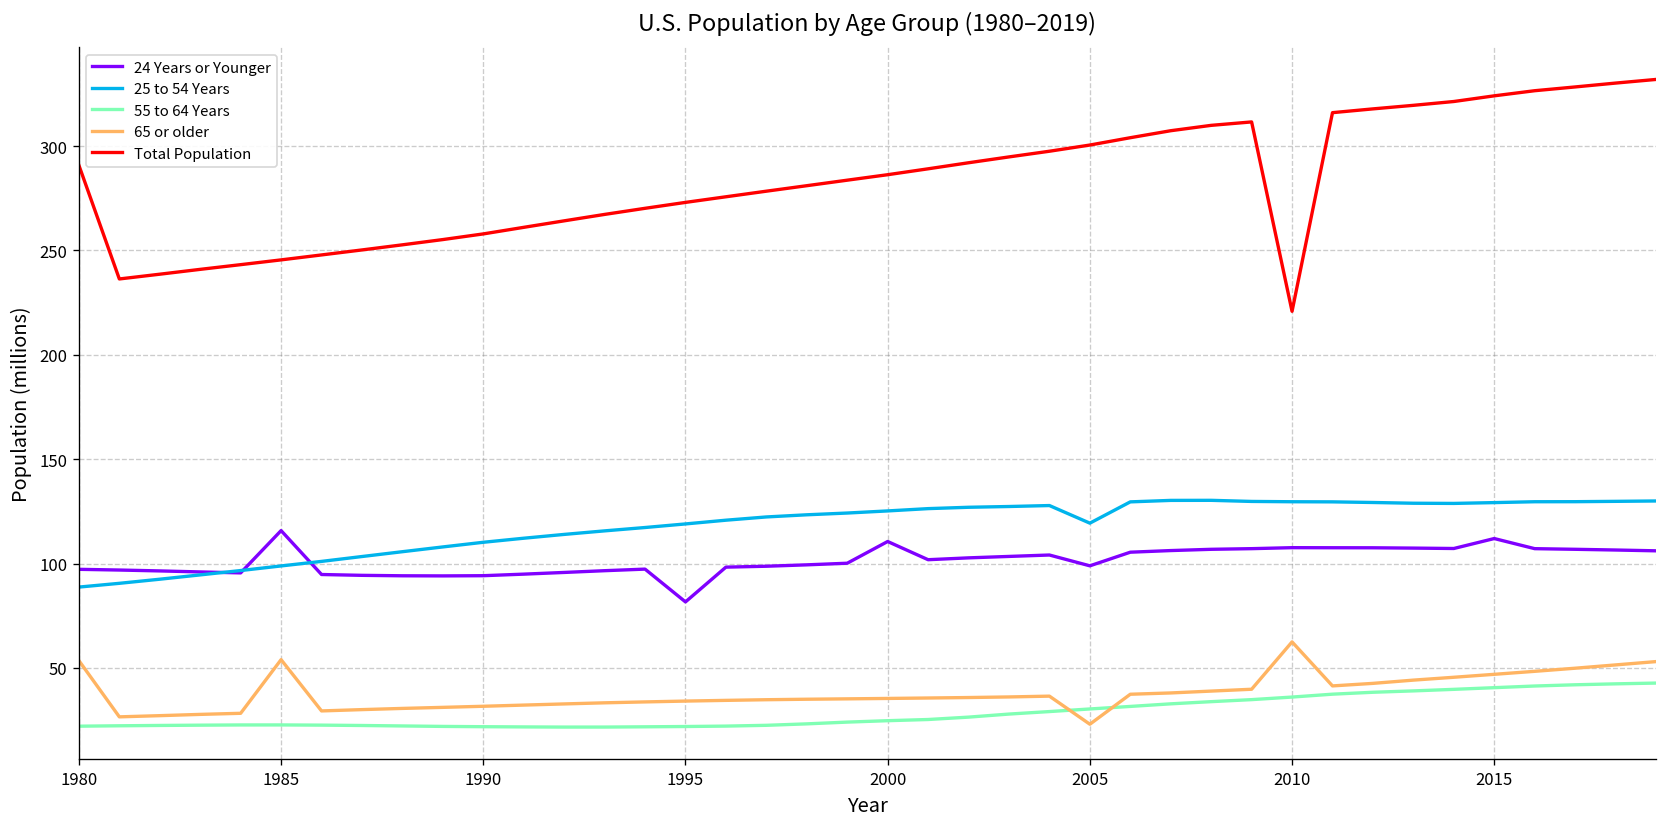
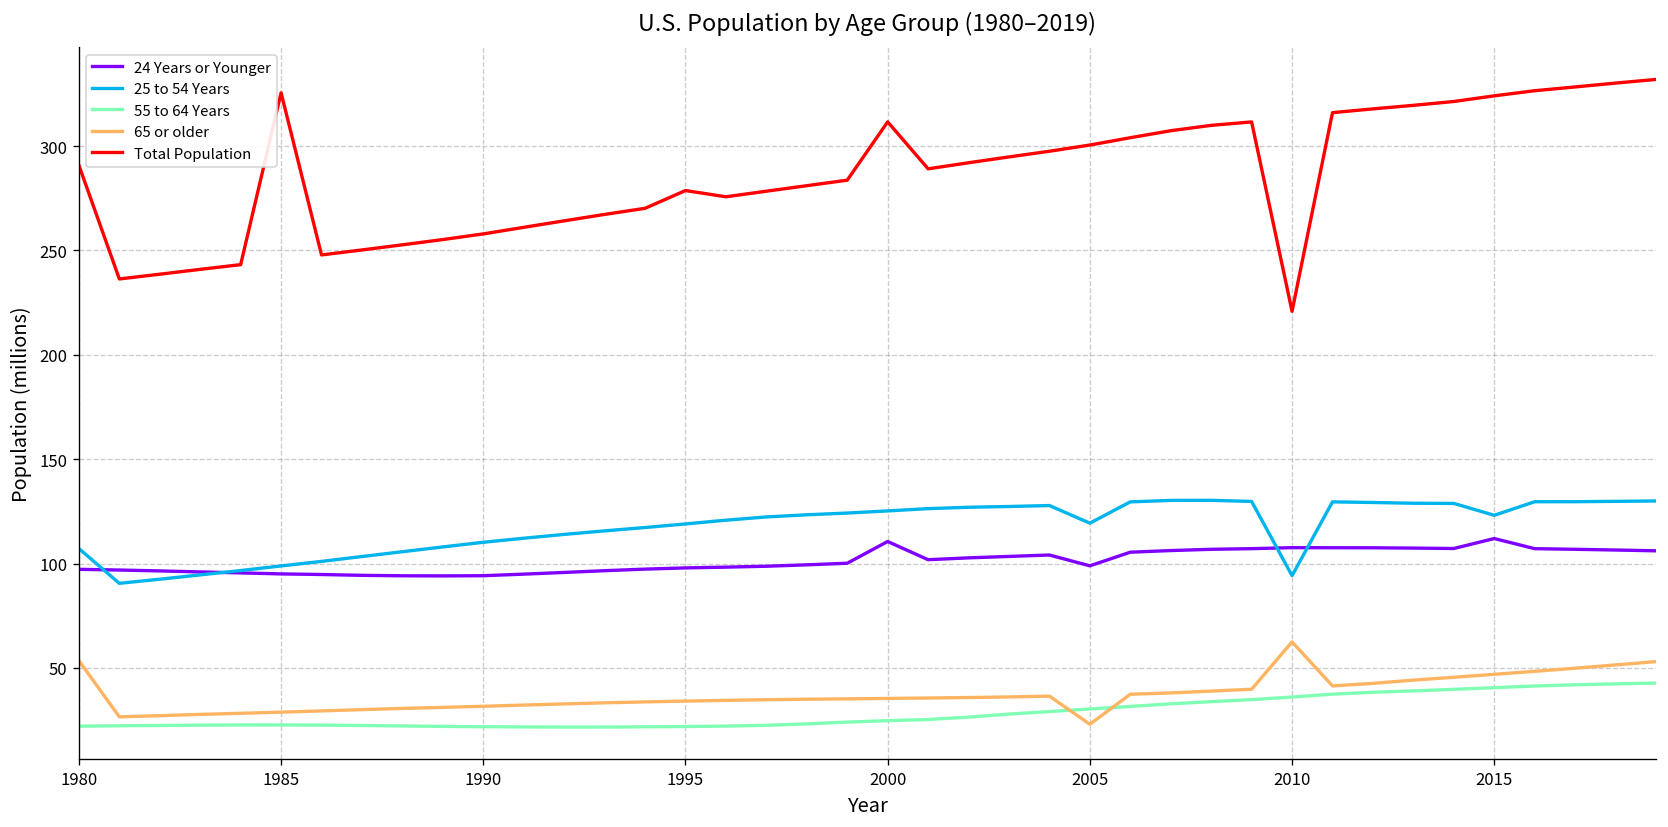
  {
    "24 Years or Younger": {
      "1980": 97,
-     "1985": 116,
+     "1985": 95,
      "1990": 94,
-     "1995": 82,
+     "1995": 98,
      "2000": 111,
      "2005": 99,
      "2010": 108,
      "2015": 112
    },
    "25 to 54 Years": {
-     "1980": 89,
+     "1980": 107,
      "1985": 99,
      "1990": 110,
      "1995": 119,
      "2000": 125,
      "2005": 119,
-     "2010": 130,
-     "2015": 129
+     "2010": 94,
+     "2015": 123
    },
    "55 to 64 Years": {
      "1980": 22,
      "1985": 23,
      "1990": 22,
      "1995": 22,
      "2000": 25,
      "2005": 30,
      "2010": 36,
      "2015": 41
    },
    "65 or older": {
      "1980": 54,
-     "1985": 54,
+     "1985": 29,
      "1990": 32,
      "1995": 34,
      "2000": 35,
      "2005": 23,
      "2010": 62,
      "2015": 47
    },
    "Total Population": {
      "1980": 291,
-     "1985": 245,
+     "1985": 326,
      "1990": 258,
-     "1995": 273,
-     "2000": 286,
+     "1995": 279,
+     "2000": 312,
      "2005": 300,
      "2010": 221,
      "2015": 324
    }
  }
